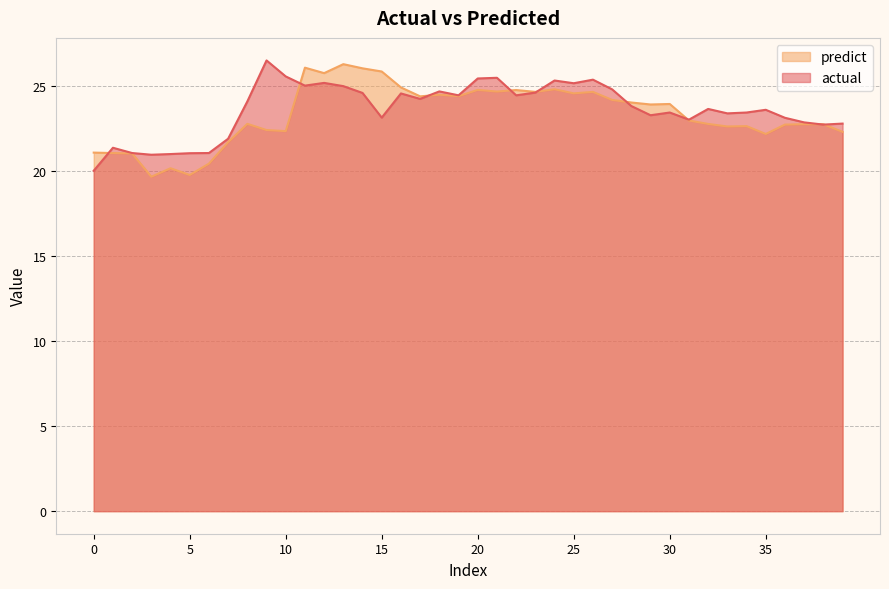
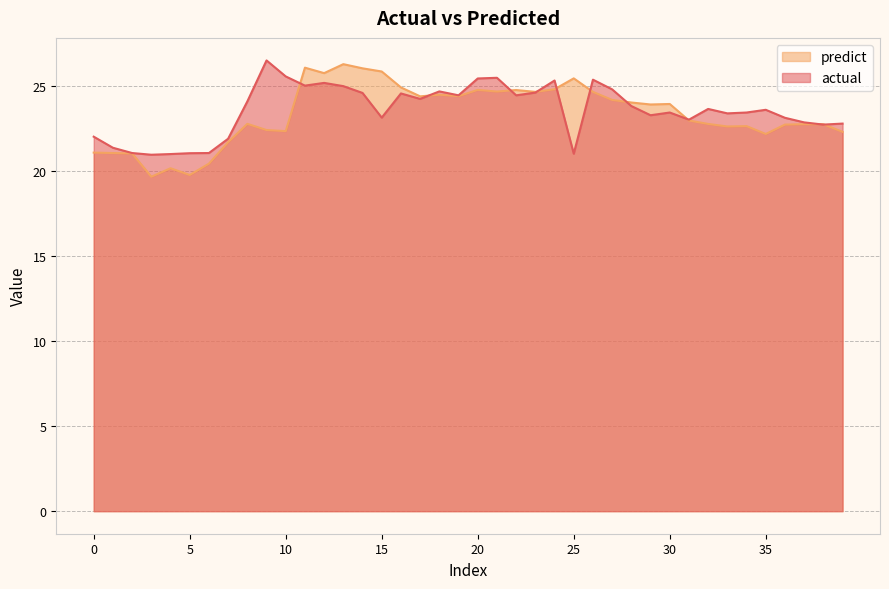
  {
    "predict": {
      "0": 21.1,
      "5": 19.8,
      "10": 22.3,
      "15": 25.8,
      "20": 24.7,
-     "25": 24.5,
+     "25": 25.4,
      "30": 23.9,
      "35": 22.2
    },
    "actual": {
-     "0": 20,
+     "0": 22,
      "5": 21.0,
      "10": 25.5,
      "15": 23.1,
      "20": 25.4,
-     "25": 25.1,
+     "25": 21.0,
      "30": 23.4,
      "35": 23.6
    }
  }
